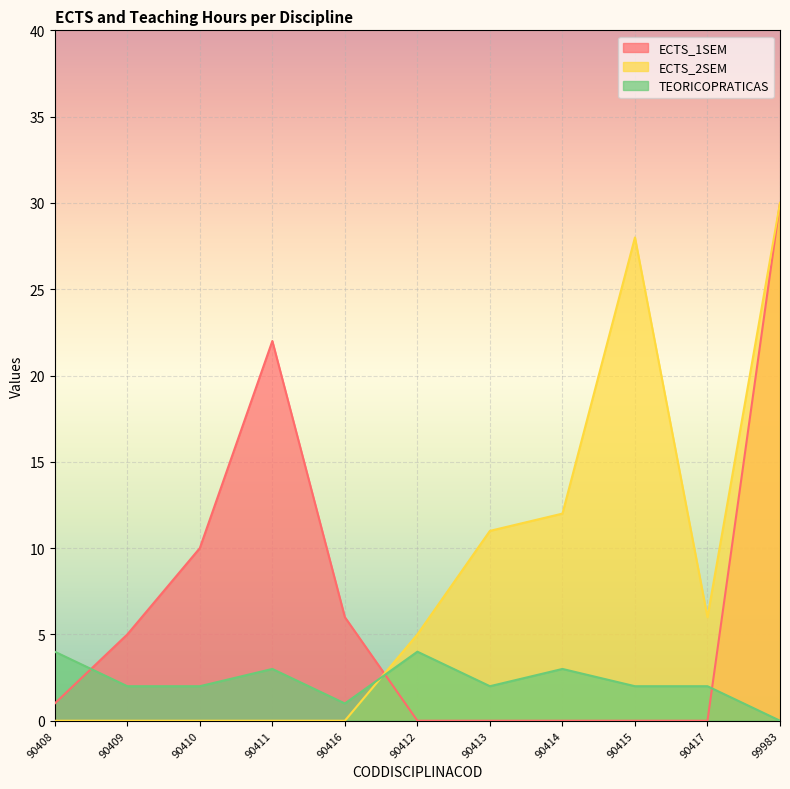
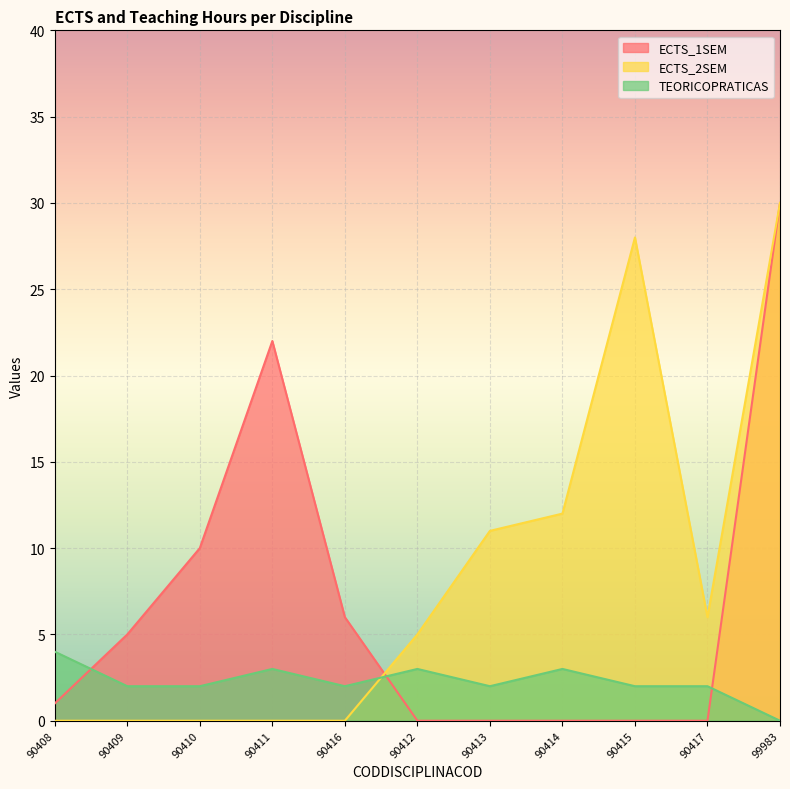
  {
    "ECTS_1SEM": {
      "90408": 1,
      "90409": 5,
      "90410": 10,
      "90411": 22,
      "90416": 6,
      "90412": 0,
      "90413": 0,
      "90414": 0,
      "90415": 0,
      "90417": 0
    },
    "ECTS_2SEM": {
      "90408": 0,
      "90409": 0,
      "90410": 0,
      "90411": 0,
      "90416": 0,
      "90412": 5,
      "90413": 11,
      "90414": 12,
      "90415": 28,
      "90417": 6
    },
    "TEORICOPRATICAS": {
      "90408": 4,
      "90409": 2,
      "90410": 2,
      "90411": 3,
-     "90416": 1,
-     "90412": 4,
+     "90416": 2,
+     "90412": 3,
      "90413": 2,
      "90414": 3,
      "90415": 2,
      "90417": 2,
      "99983": 0
    }
  }
